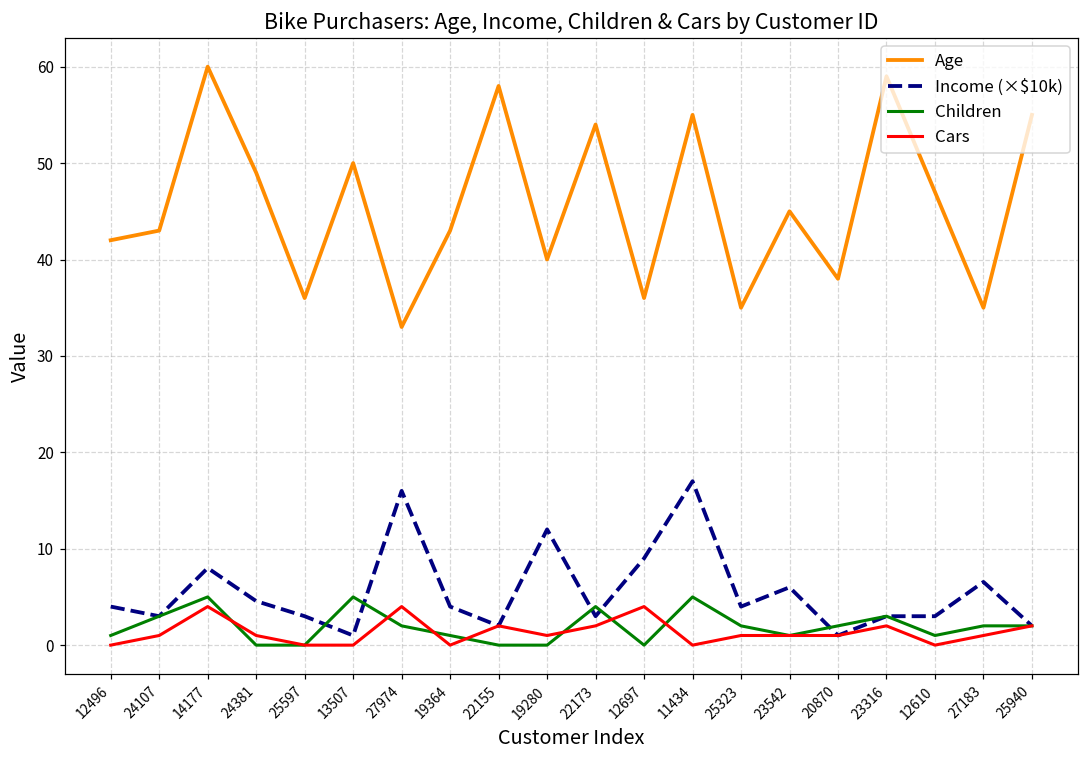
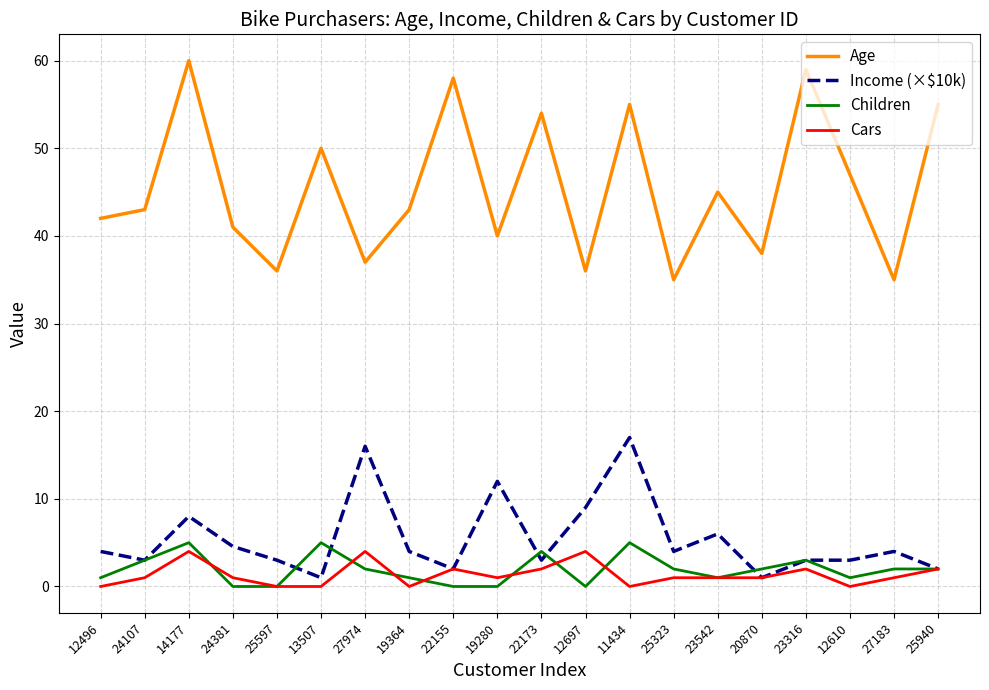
  {
    "Age": {
      "12496": 42,
      "24107": 43,
      "14177": 60,
-     "24381": 49,
+     "24381": 41,
      "25597": 36,
      "13507": 50,
-     "27974": 33,
+     "27974": 37,
      "19364": 43,
      "22155": 58,
      "19280": 40,
      "22173": 54,
      "12697": 36,
      "11434": 55,
      "25323": 35,
      "23542": 45,
      "20870": 38,
      "12610": 47,
      "27183": 35
    },
    "Income (×$10k)": {
      "12496": 4,
      "14177": 8,
      "24381": 5,
      "25597": 3,
      "13507": 1,
      "27974": 16,
      "19364": 4,
      "19280": 12,
      "22173": 3,
      "12697": 9,
      "11434": 17,
      "25323": 4,
      "23542": 6,
      "12610": 3,
-     "27183": 7
+     "27183": 4
    },
    "Children": {
      "12496": 1,
      "14177": 5,
      "24381": 0,
      "13507": 5,
      "27974": 2,
      "19364": 1,
      "22155": 0,
      "19280": 0,
      "22173": 4,
      "12697": 0,
      "11434": 5,
      "25323": 2,
      "20870": 2,
      "12610": 1,
      "27183": 2
    },
    "Cars": {
      "12496": 0,
      "24107": 1,
      "14177": 4,
      "24381": 1,
      "13507": 0,
      "27974": 4,
      "19364": 0,
      "19280": 1,
      "22173": 2,
      "12697": 4,
      "11434": 0,
      "25323": 1,
      "23316": 2,
      "12610": 0,
      "27183": 1
    }
  }
